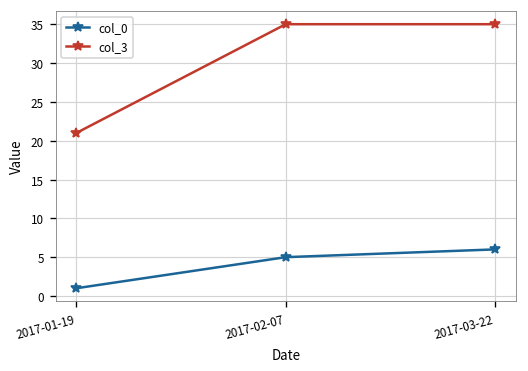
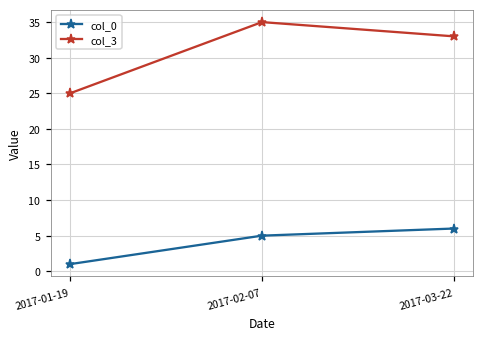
  {
    "col_0": {
      "2017-01-19": 1,
      "2017-02-07": 5,
      "2017-03-22": 6
    },
    "col_3": {
-     "2017-01-19": 21,
+     "2017-01-19": 25,
      "2017-02-07": 35,
-     "2017-03-22": 35
+     "2017-03-22": 33
    }
  }
